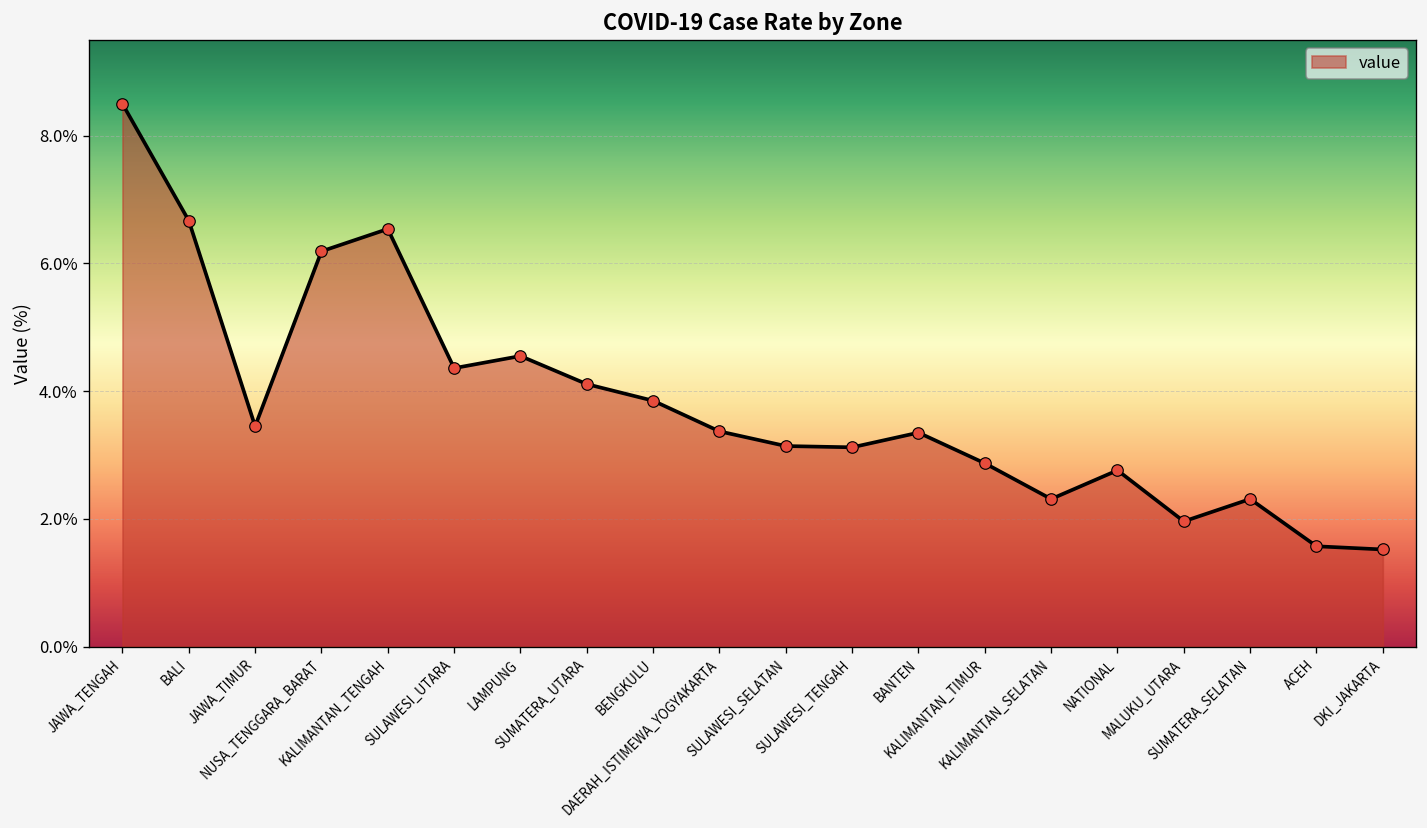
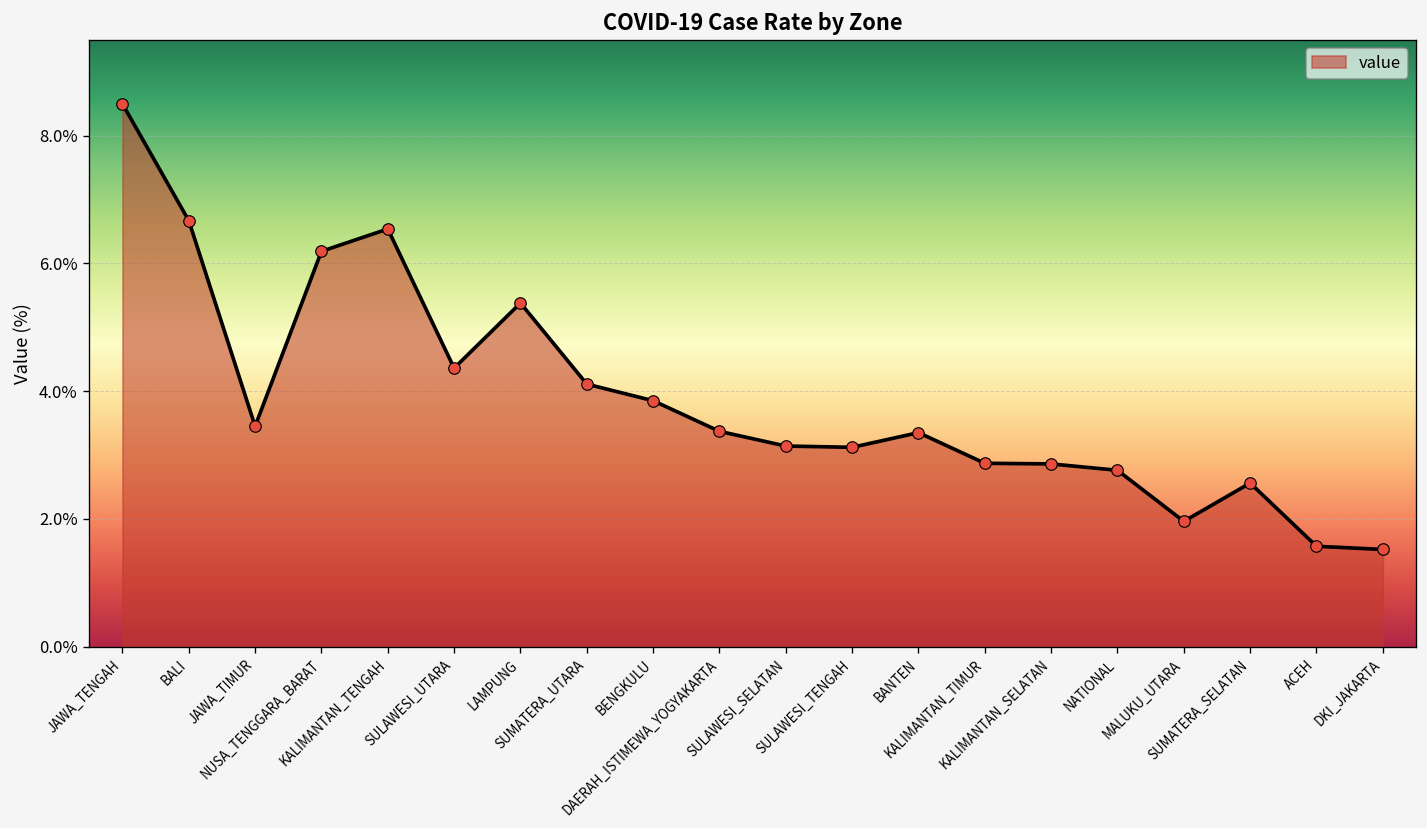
  {
    "JAWA_TENGAH": "8.5%",
    "BALI": "6.7%",
    "JAWA_TIMUR": "3.5%",
    "NUSA_TENGGARA_BARAT": "6.2%",
    "KALIMANTAN_TENGAH": "6.5%",
    "SULAWESI_UTARA": "4.4%",
-   "LAMPUNG": "4.6%",
+   "LAMPUNG": "5.4%",
    "SUMATERA_UTARA": "4.1%",
    "BENGKULU": "3.9%",
    "DAERAH_ISTIMEWA_YOGYAKARTA": "3.4%",
    "SULAWESI_SELATAN": "3.1%",
    "SULAWESI_TENGAH": "3.1%",
    "BANTEN": "3.4%",
    "KALIMANTAN_TIMUR": "2.9%",
-   "KALIMANTAN_SELATAN": "2.3%",
+   "KALIMANTAN_SELATAN": "2.9%",
    "NATIONAL": "2.8%",
    "MALUKU_UTARA": "2.0%",
-   "SUMATERA_SELATAN": "2.3%",
+   "SUMATERA_SELATAN": "2.6%",
    "ACEH": "1.6%",
    "DKI_JAKARTA": "1.5%"
  }
